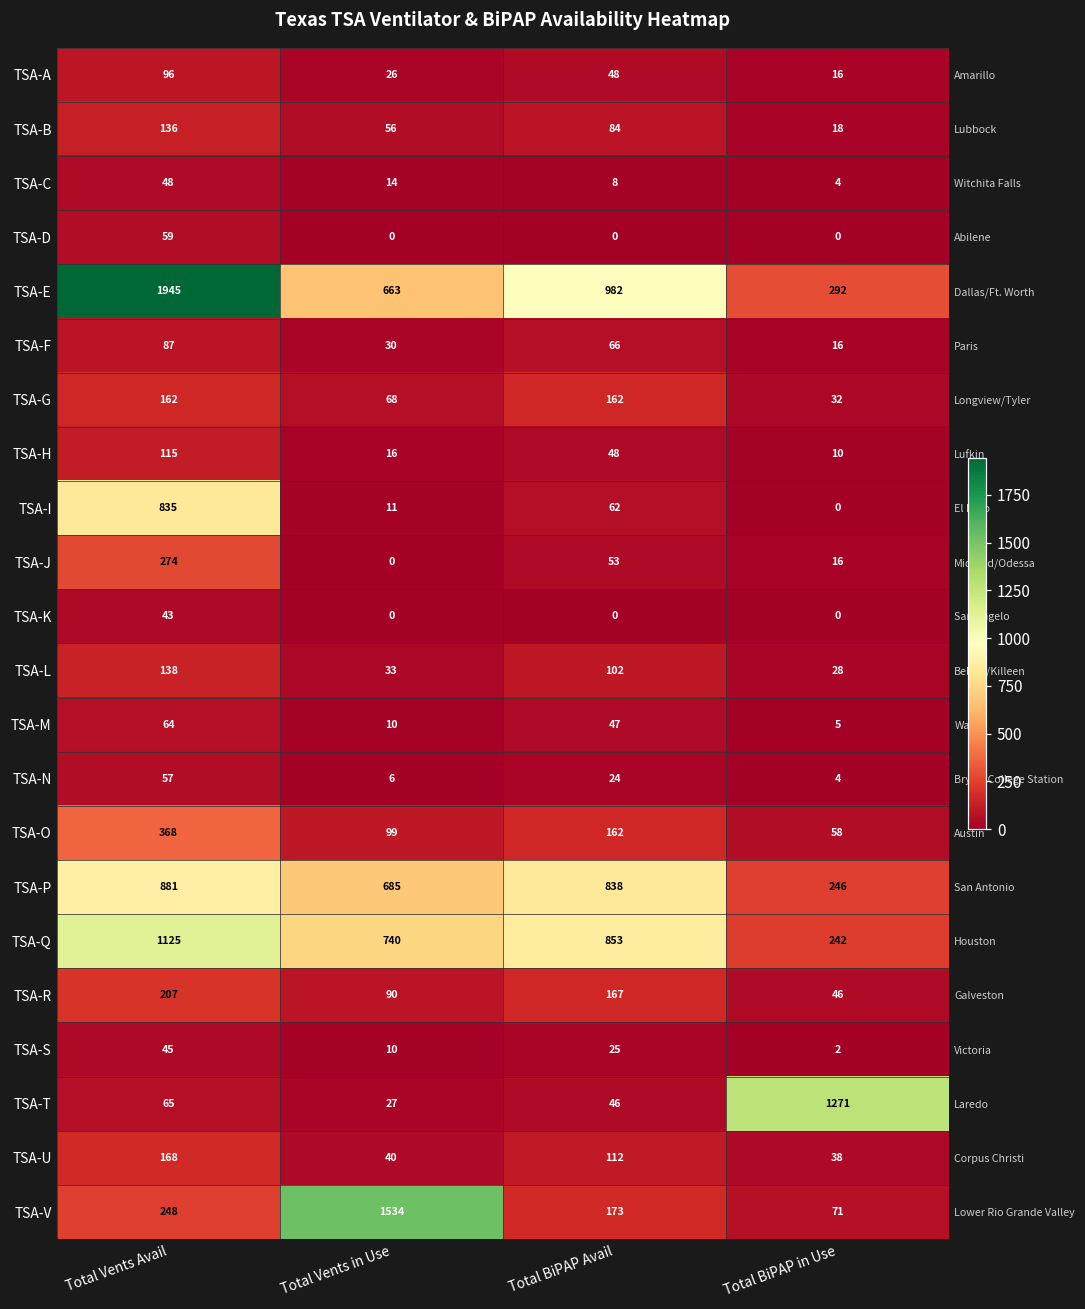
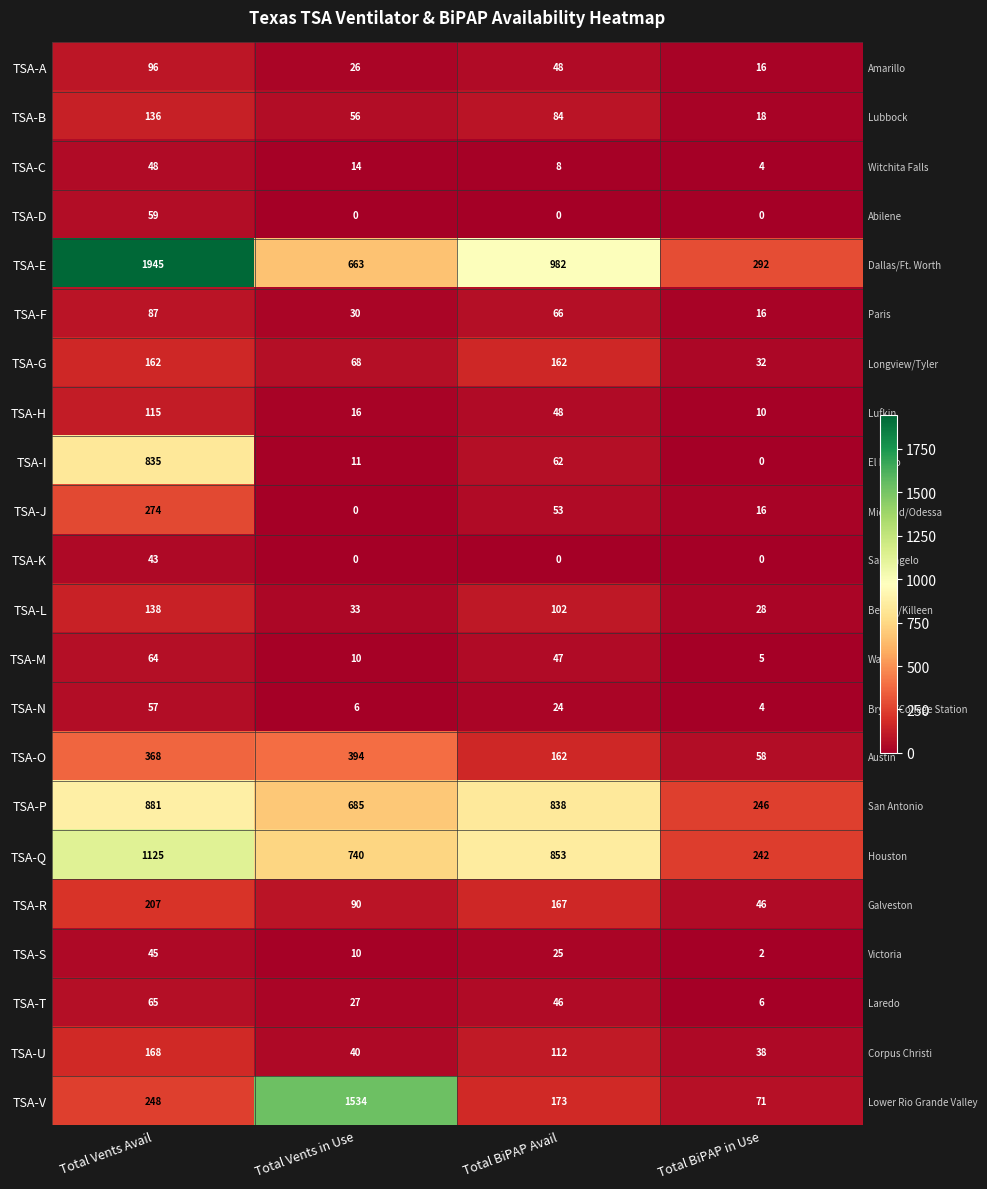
  {
    "TSA-A": {
      "Total Vents Avail": 96,
      "Total Vents in Use": 26,
      "Total BiPAP Avail": 48,
      "Total BiPAP in Use": 16
    },
    "TSA-B": {
      "Total Vents Avail": 136,
      "Total Vents in Use": 56,
      "Total BiPAP Avail": 84,
      "Total BiPAP in Use": 18
    },
    "TSA-C": {
      "Total Vents Avail": 48,
      "Total Vents in Use": 14,
      "Total BiPAP Avail": 8,
      "Total BiPAP in Use": 4
    },
    "TSA-D": {
      "Total Vents Avail": 59,
      "Total Vents in Use": 0,
      "Total BiPAP Avail": 0,
      "Total BiPAP in Use": 0
    },
    "TSA-E": {
      "Total Vents Avail": 1945,
      "Total Vents in Use": 663,
      "Total BiPAP Avail": 982,
      "Total BiPAP in Use": 292
    },
    "TSA-F": {
      "Total Vents Avail": 87,
      "Total Vents in Use": 30,
      "Total BiPAP Avail": 66,
      "Total BiPAP in Use": 16
    },
    "TSA-G": {
      "Total Vents Avail": 162,
      "Total Vents in Use": 68,
      "Total BiPAP Avail": 162,
      "Total BiPAP in Use": 32
    },
    "TSA-H": {
      "Total Vents Avail": 115,
      "Total Vents in Use": 16,
      "Total BiPAP Avail": 48,
      "Total BiPAP in Use": 10
    },
    "TSA-I": {
      "Total Vents Avail": 835,
      "Total Vents in Use": 11,
      "Total BiPAP Avail": 62,
      "Total BiPAP in Use": 0
    },
    "TSA-J": {
      "Total Vents Avail": 274,
      "Total Vents in Use": 0,
      "Total BiPAP Avail": 53,
      "Total BiPAP in Use": 16
    },
    "TSA-K": {
      "Total Vents Avail": 43,
      "Total Vents in Use": 0,
      "Total BiPAP Avail": 0,
      "Total BiPAP in Use": 0
    },
    "TSA-L": {
      "Total Vents Avail": 138,
      "Total Vents in Use": 33,
      "Total BiPAP Avail": 102,
      "Total BiPAP in Use": 28
    },
    "TSA-M": {
      "Total Vents Avail": 64,
      "Total Vents in Use": 10,
      "Total BiPAP Avail": 47,
      "Total BiPAP in Use": 5
    },
    "TSA-N": {
      "Total Vents Avail": 57,
      "Total Vents in Use": 6,
      "Total BiPAP Avail": 24,
      "Total BiPAP in Use": 4
    },
    "TSA-O": {
      "Total Vents Avail": 368,
-     "Total Vents in Use": 99,
+     "Total Vents in Use": 394,
      "Total BiPAP Avail": 162,
      "Total BiPAP in Use": 58
    },
    "TSA-P": {
      "Total Vents Avail": 881,
      "Total Vents in Use": 685,
      "Total BiPAP Avail": 838,
      "Total BiPAP in Use": 246
    },
    "TSA-Q": {
      "Total Vents Avail": 1125,
      "Total Vents in Use": 740,
      "Total BiPAP Avail": 853,
      "Total BiPAP in Use": 242
    },
    "TSA-R": {
      "Total Vents Avail": 207,
      "Total Vents in Use": 90,
      "Total BiPAP Avail": 167,
      "Total BiPAP in Use": 46
    },
    "TSA-S": {
      "Total Vents Avail": 45,
      "Total Vents in Use": 10,
      "Total BiPAP Avail": 25,
      "Total BiPAP in Use": 2
    },
    "TSA-T": {
      "Total Vents Avail": 65,
      "Total Vents in Use": 27,
      "Total BiPAP Avail": 46,
-     "Total BiPAP in Use": 1271
+     "Total BiPAP in Use": 6
    },
    "TSA-U": {
      "Total Vents Avail": 168,
      "Total Vents in Use": 40,
      "Total BiPAP Avail": 112,
      "Total BiPAP in Use": 38
    },
    "TSA-V": {
      "Total Vents Avail": 248,
      "Total Vents in Use": 1534,
      "Total BiPAP Avail": 173,
      "Total BiPAP in Use": 71
    }
  }
